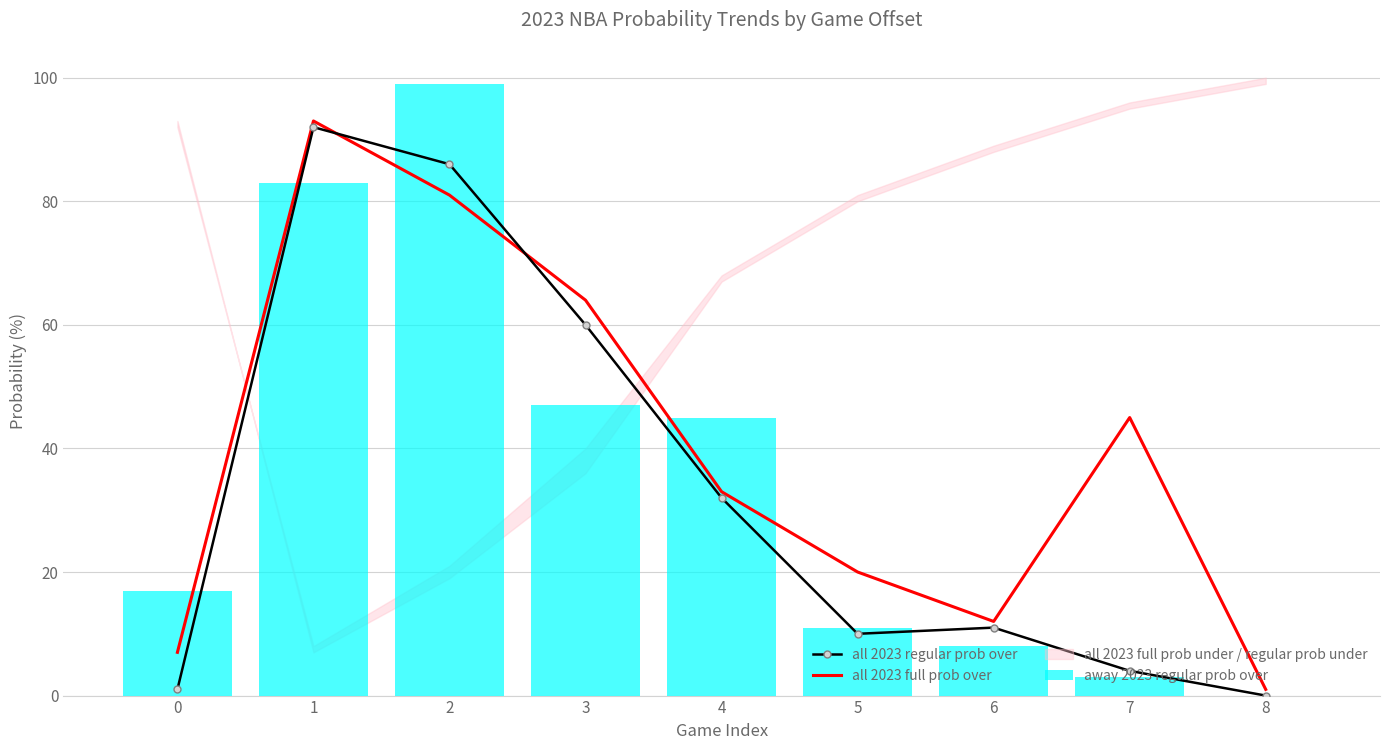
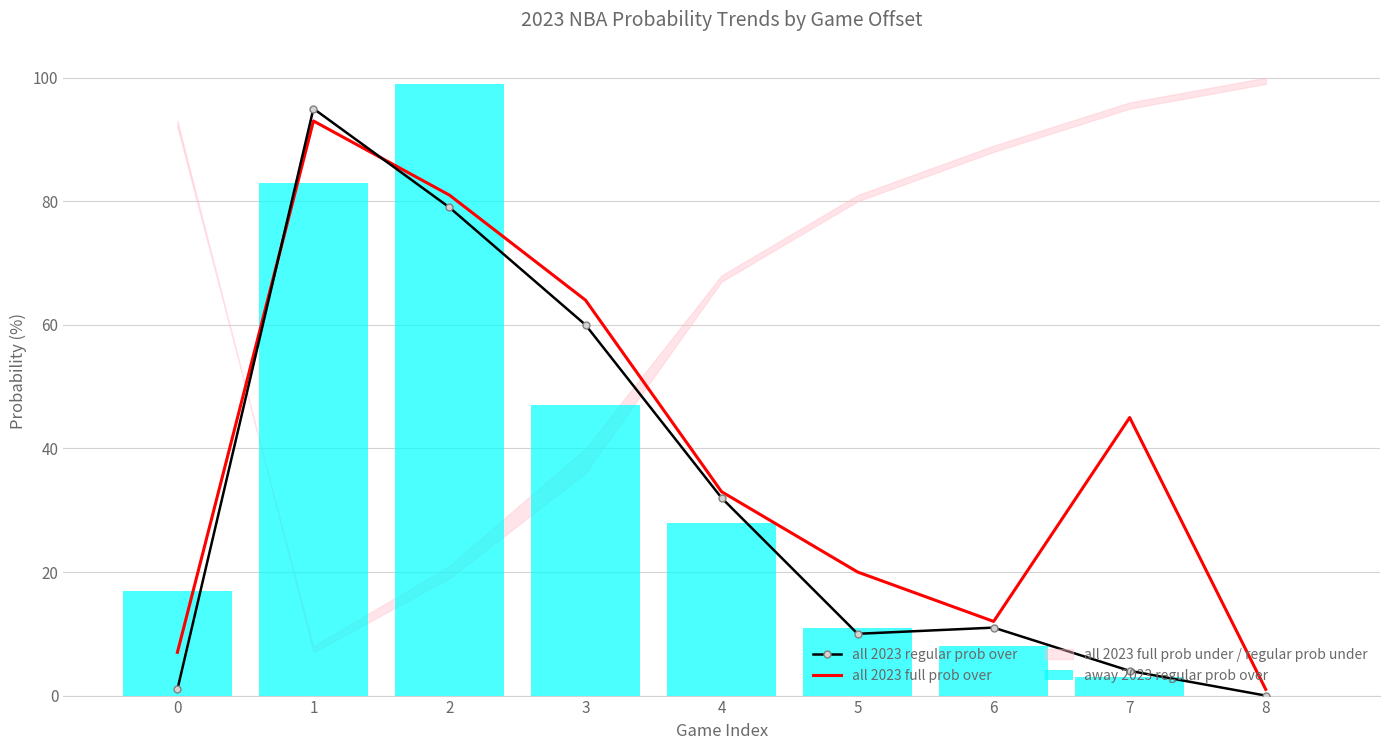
  {
    "all 2023 regular prob over": {
      "0": 1,
-     "1": 92,
-     "2": 86,
+     "1": 95,
+     "2": 79,
      "3": 60,
      "4": 32,
      "5": 10,
      "6": 11,
      "7": 4,
      "8": 0
    },
    "away 2023 regular prob over": {
      "0": 17,
      "1": 83,
      "2": 99,
      "3": 47,
-     "4": 45,
+     "4": 28,
      "5": 11,
      "6": 8,
      "7": 3,
      "8": 0
    },
    "all 2023 full prob over": {
      "0": 7,
      "1": 93,
      "2": 81,
      "3": 64,
      "4": 33,
      "5": 20,
      "6": 12,
      "7": 45,
      "8": 1
    }
  }
